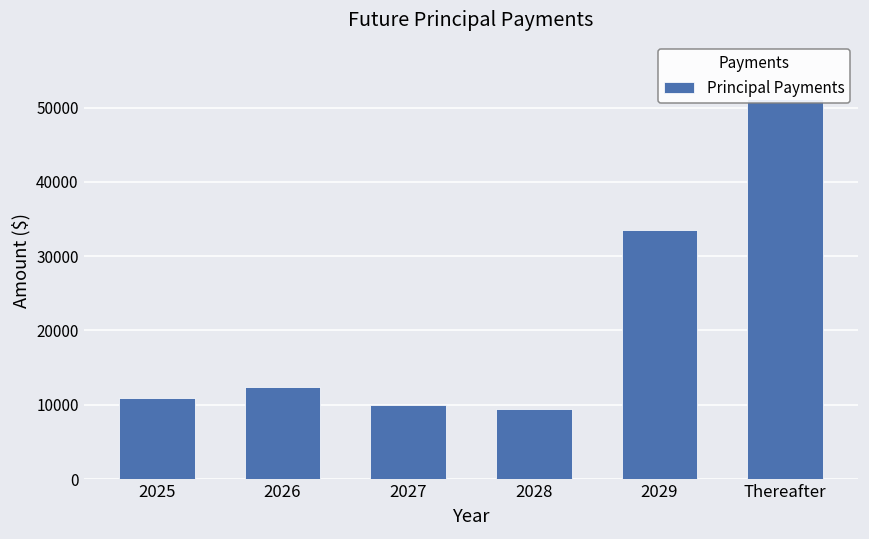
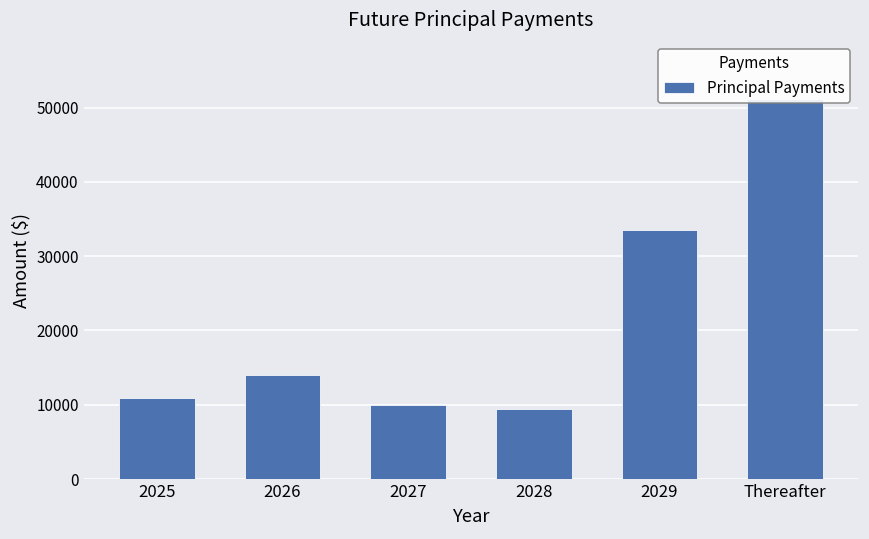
  {
    "2025": 11000,
-   "2026": 12000,
+   "2026": 14000,
    "2027": 10000,
    "2028": 10000,
    "2029": 34000
  }
